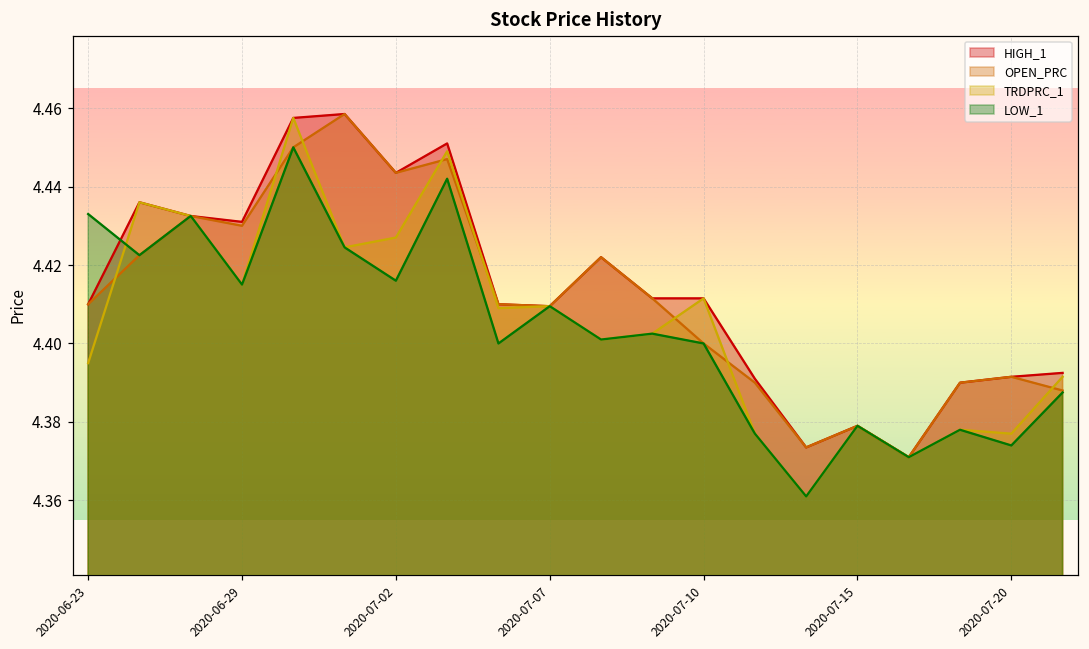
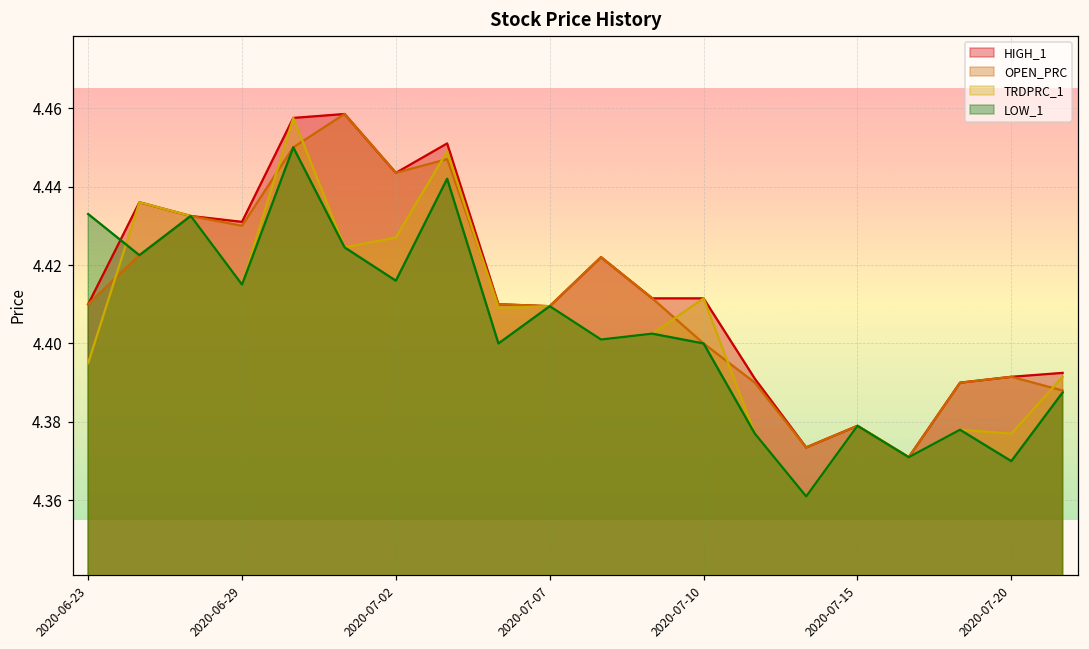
  {
    "LOW_1": {
      "2020-06-23": 4.433,
      "2020-07-02": 4.416,
-     "2020-07-20": 4.374
+     "2020-07-20": 4.370
    }
  }
